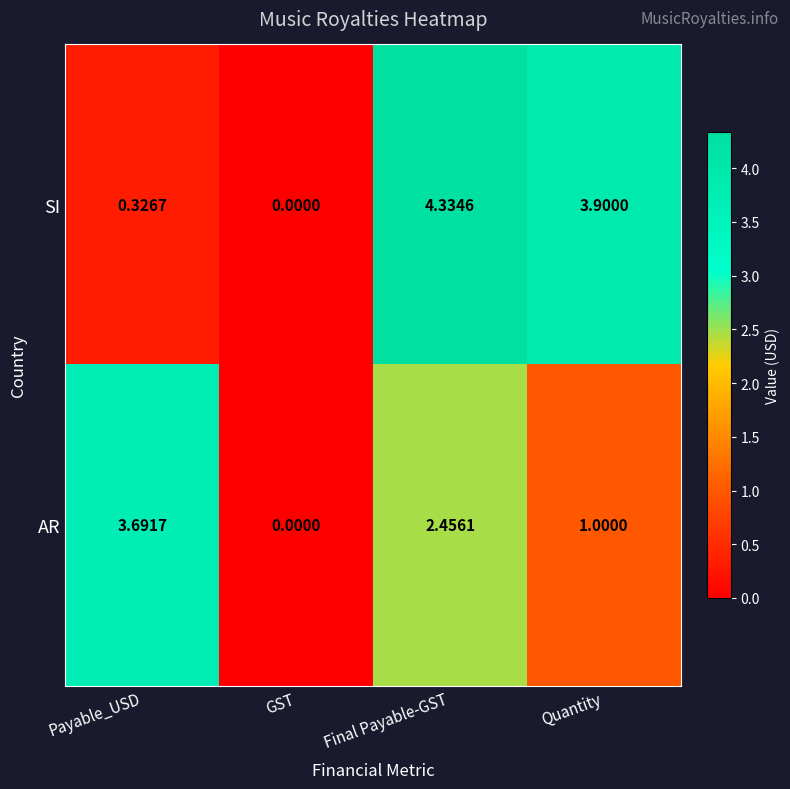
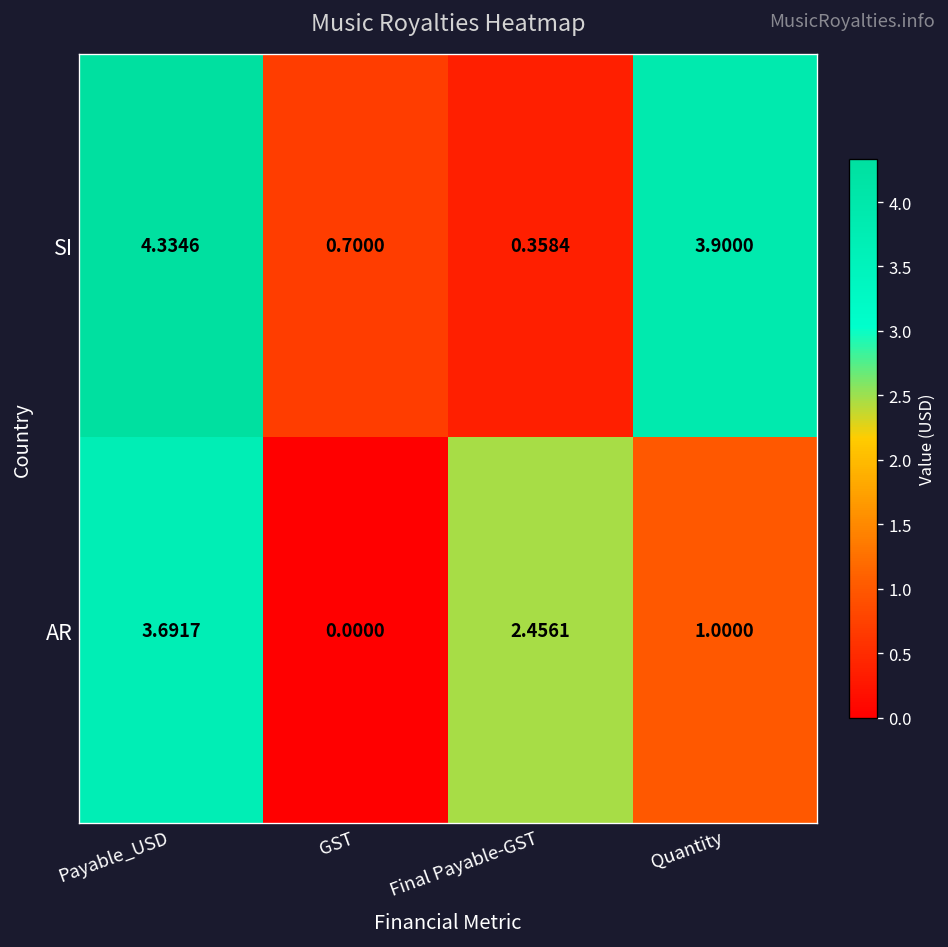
  {
    "SI": {
-     "Payable_USD": 0.3267,
-     "GST": 0.0000,
-     "Final Payable-GST": 4.3346,
+     "Payable_USD": 4.3346,
+     "GST": 0.7000,
+     "Final Payable-GST": 0.3584,
      "Quantity": 3.9000
    },
    "AR": {
      "Payable_USD": 3.6917,
      "GST": 0.0000,
      "Final Payable-GST": 2.4561,
      "Quantity": 1.0000
    }
  }
